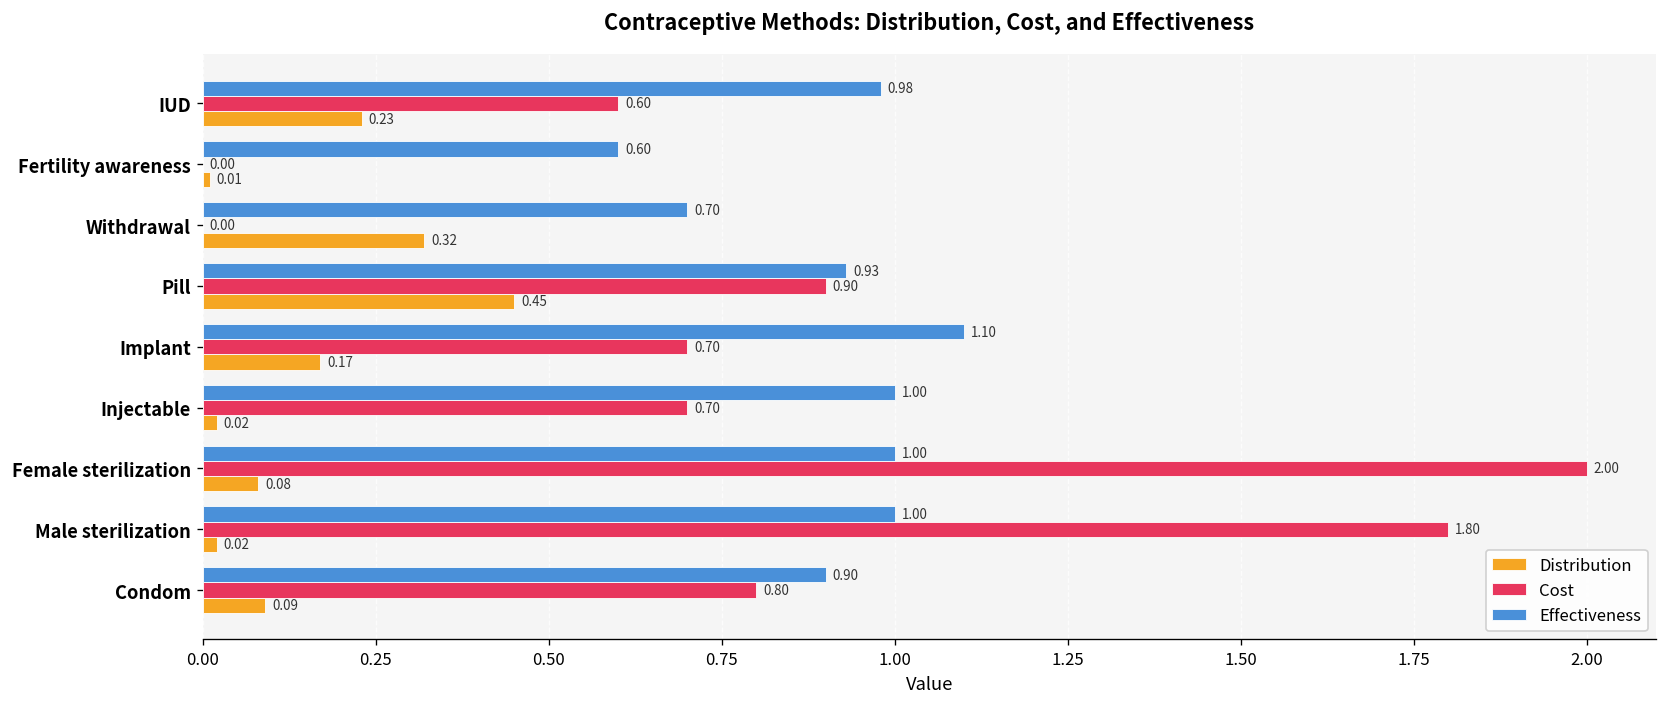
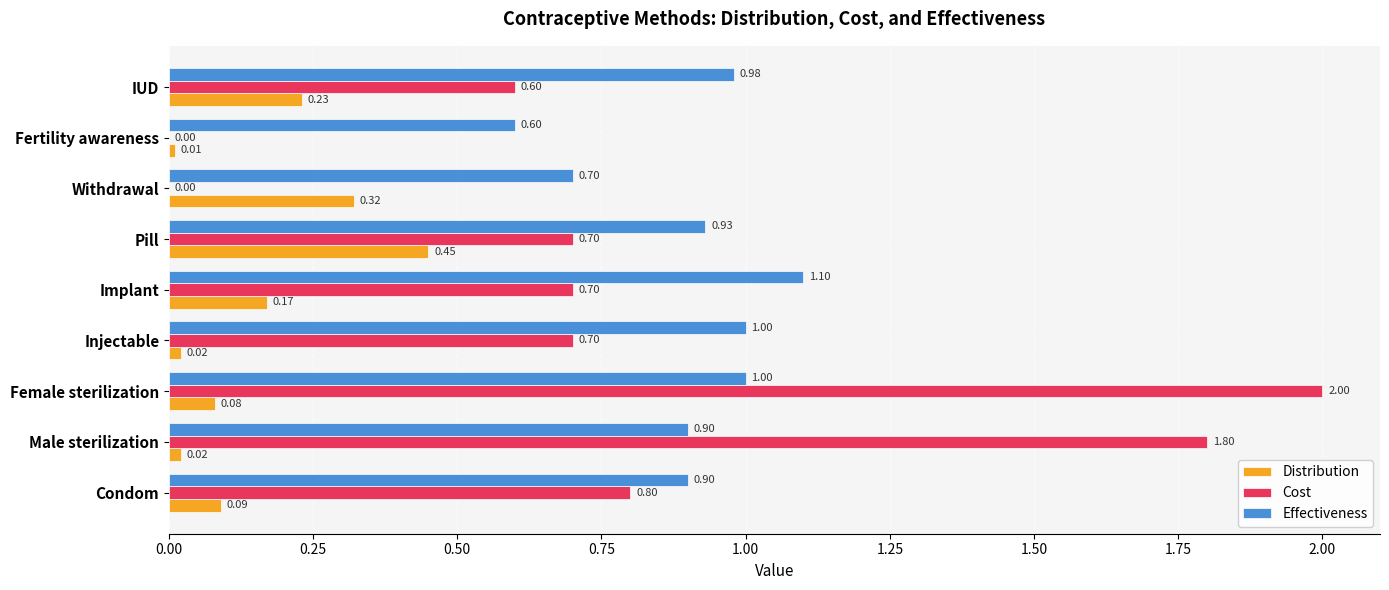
  {
    "Distribution": {
      "IUD": 0.23,
      "Fertility awareness": 0.01,
      "Withdrawal": 0.32,
      "Pill": 0.45,
      "Implant": 0.17,
      "Injectable": 0.02,
      "Female sterilization": 0.08,
      "Male sterilization": 0.02,
      "Condom": 0.09
    },
    "Cost": {
      "IUD": 0.60,
      "Fertility awareness": 0.00,
      "Withdrawal": 0.00,
-     "Pill": 0.90,
+     "Pill": 0.70,
      "Implant": 0.70,
      "Injectable": 0.70,
      "Female sterilization": 2.00,
      "Male sterilization": 1.80,
      "Condom": 0.80
    },
    "Effectiveness": {
      "IUD": 0.98,
      "Fertility awareness": 0.60,
      "Withdrawal": 0.70,
      "Pill": 0.93,
      "Implant": 1.10,
      "Injectable": 1.00,
      "Female sterilization": 1.00,
-     "Male sterilization": 1.00,
+     "Male sterilization": 0.90,
      "Condom": 0.90
    }
  }
